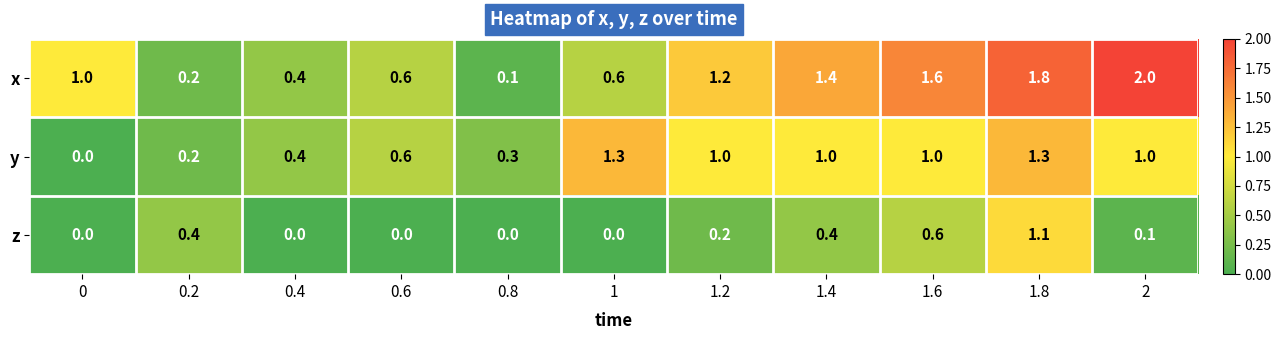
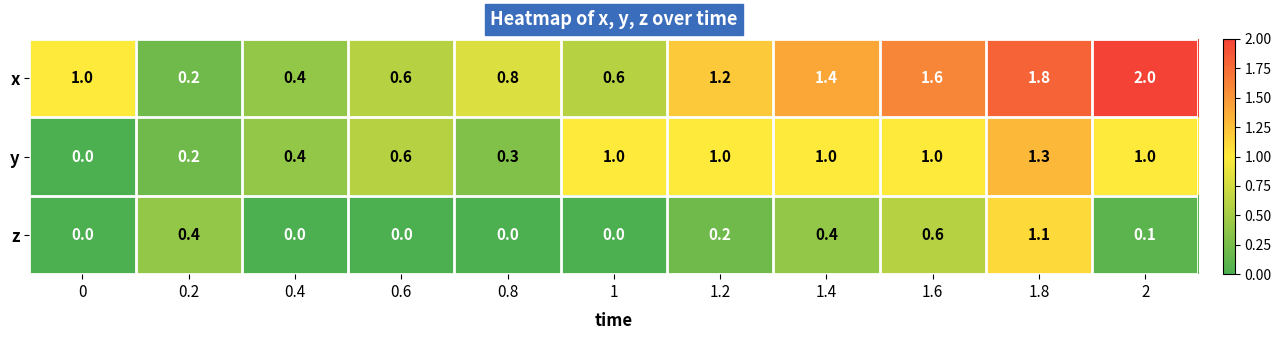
  {
    "x": {
      "0": 1.0,
      "0.2": 0.2,
      "0.4": 0.4,
      "0.6": 0.6,
-     "0.8": 0.1,
+     "0.8": 0.8,
      "1": 0.6,
      "1.2": 1.2,
      "1.4": 1.4,
      "1.6": 1.6,
      "1.8": 1.8,
      "2": 2.0
    },
    "y": {
      "0": 0.0,
      "0.2": 0.2,
      "0.4": 0.4,
      "0.6": 0.6,
      "0.8": 0.3,
-     "1": 1.3,
+     "1": 1.0,
      "1.2": 1.0,
      "1.4": 1.0,
      "1.6": 1.0,
      "1.8": 1.3,
      "2": 1.0
    },
    "z": {
      "0": 0.0,
      "0.2": 0.4,
      "0.4": 0.0,
      "0.6": 0.0,
      "0.8": 0.0,
      "1": 0.0,
      "1.2": 0.2,
      "1.4": 0.4,
      "1.6": 0.6,
      "1.8": 1.1,
      "2": 0.1
    }
  }
